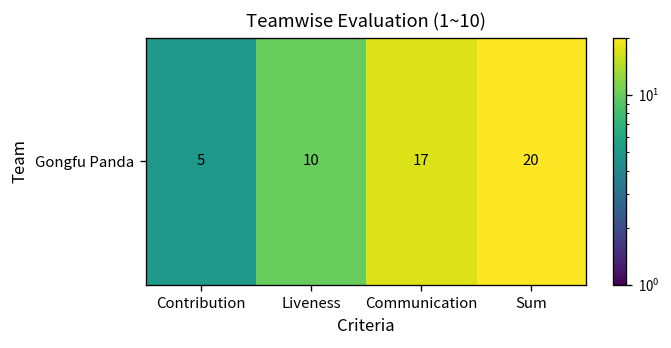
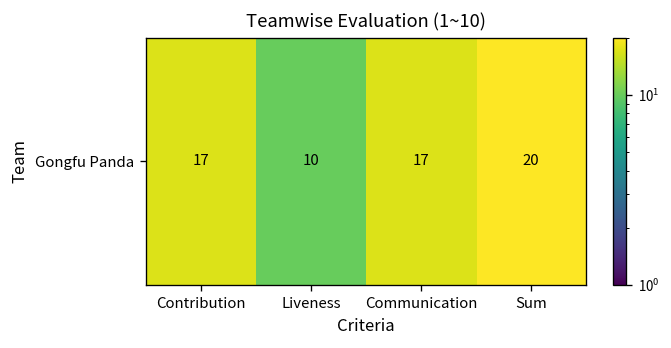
  {
    "Gongfu Panda": {
-     "Contribution": 5,
+     "Contribution": 17,
      "Liveness": 10,
      "Communication": 17,
      "Sum": 20
    }
  }
